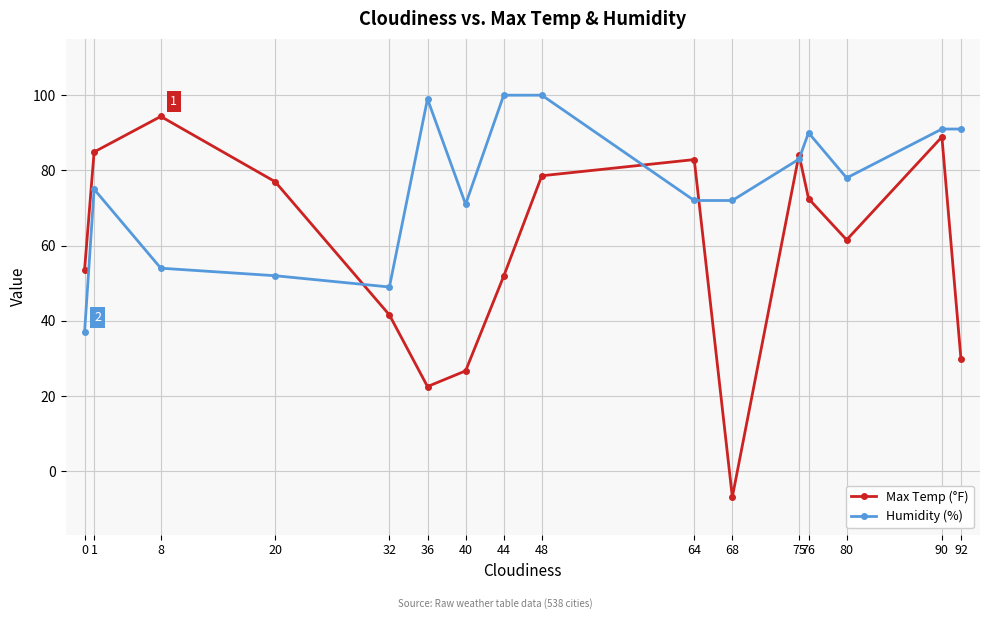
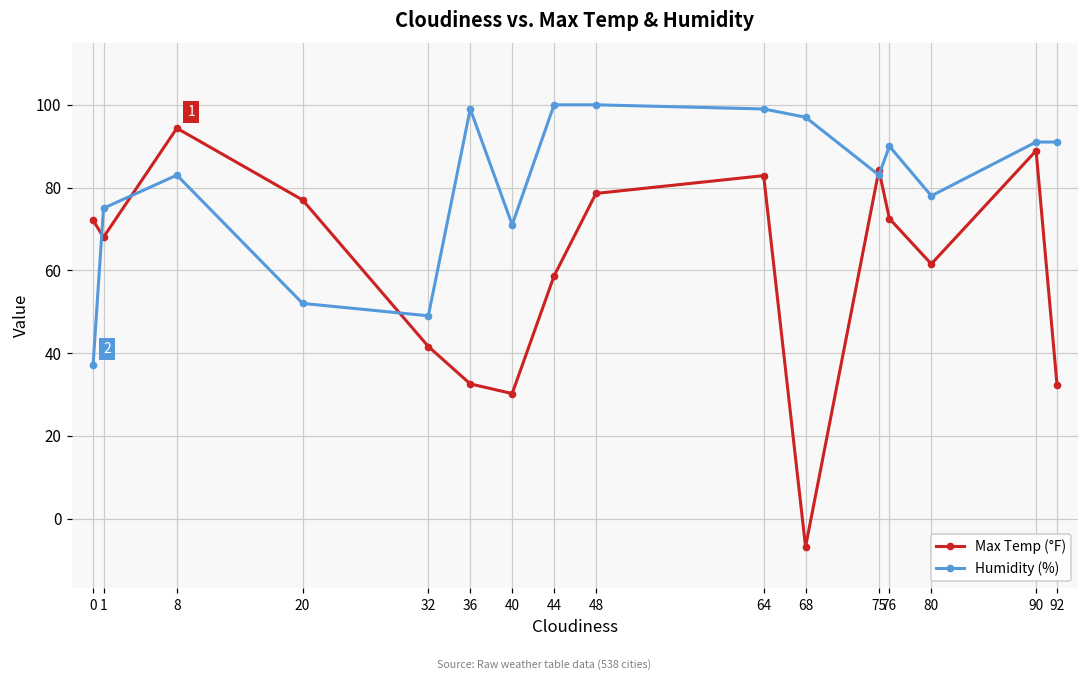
  {
    "Max Temp (°F)": {
-     "0": 54,
-     "1": 85,
+     "0": 72,
+     "1": 68,
      "20": 77,
      "32": 42,
-     "36": 23,
-     "40": 27,
-     "44": 52,
+     "36": 33,
+     "40": 30,
+     "44": 59,
      "48": 79,
      "64": 83,
      "68": -7,
      "80": 62,
      "90": 89,
-     "92": 30
+     "92": 32
    },
    "Humidity (%)": {
      "1": 75,
-     "8": 54,
+     "8": 83,
      "20": 52,
      "32": 49,
      "36": 99,
      "40": 71,
      "44": 100,
      "48": 100,
-     "64": 72,
-     "68": 72,
+     "64": 99,
+     "68": 97,
      "80": 78,
      "90": 91,
      "92": 91
    }
  }
